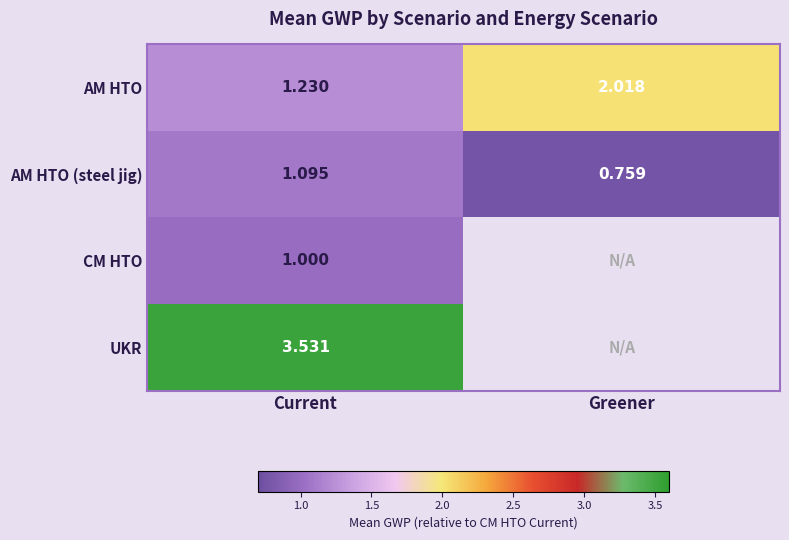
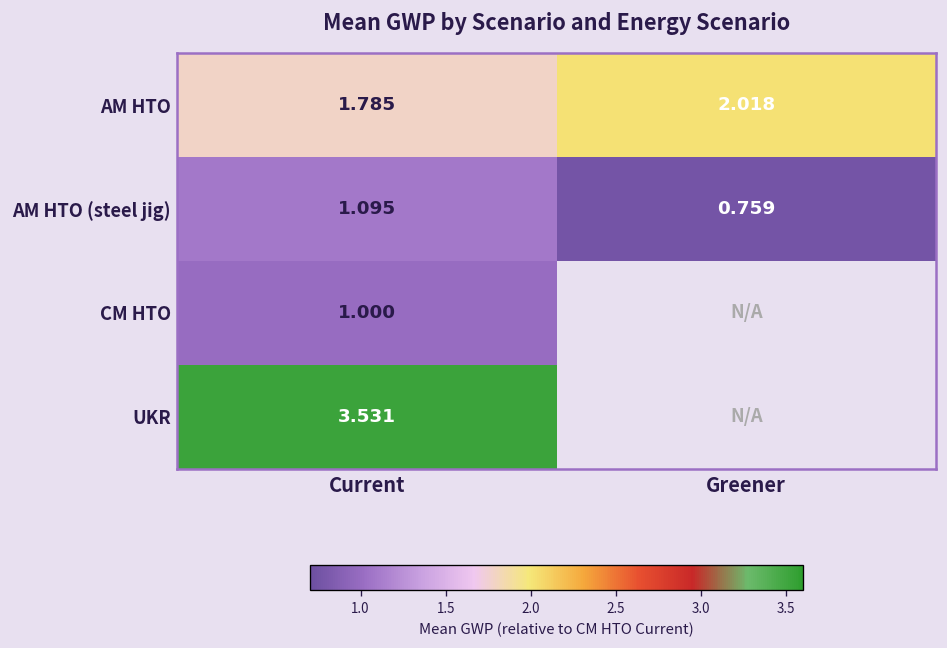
  {
    "AM HTO": {
-     "Current": 1.230,
+     "Current": 1.785,
      "Greener": 2.018
    },
    "AM HTO (steel jig)": {
      "Current": 1.095,
      "Greener": 0.759
    },
    "CM HTO": {
      "Current": 1.000
    },
    "UKR": {
      "Current": 3.531
    }
  }
